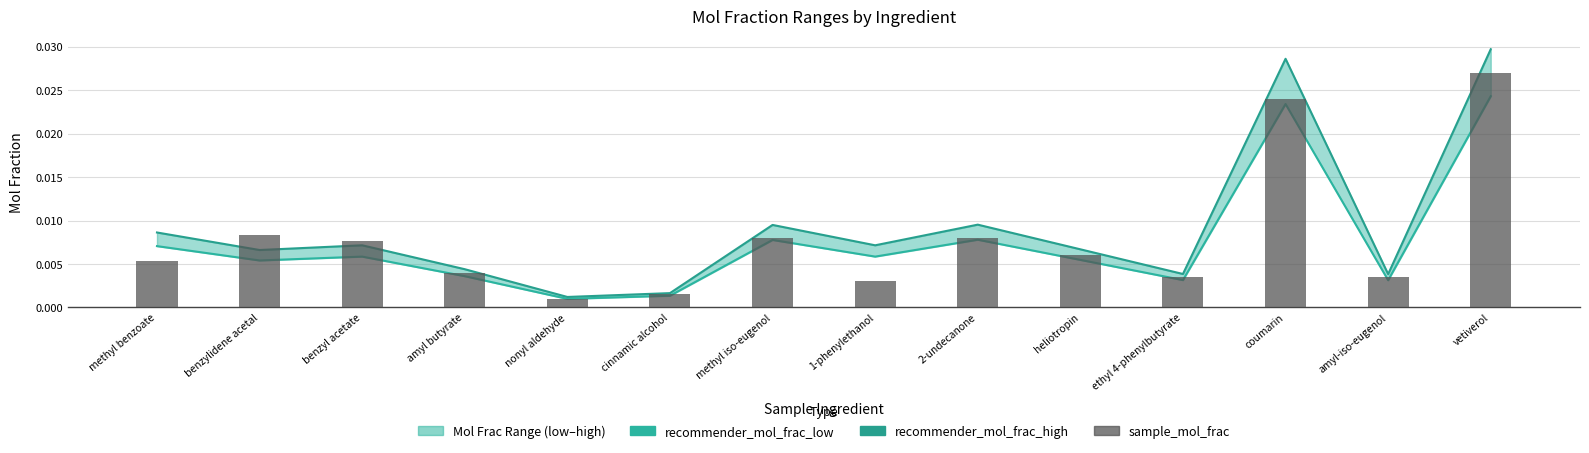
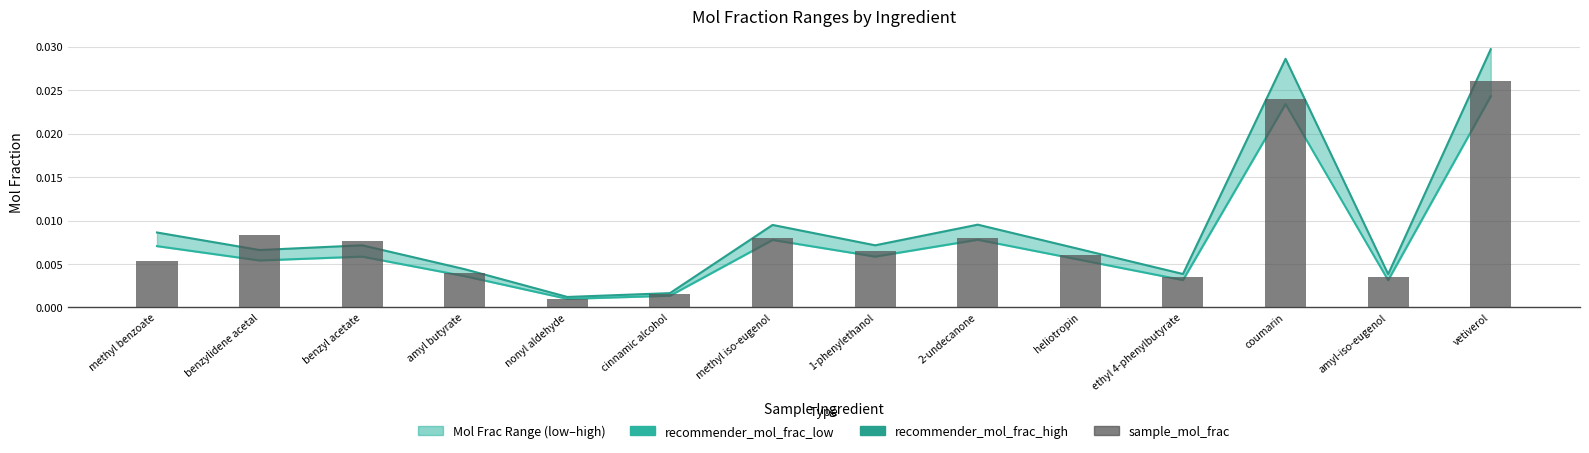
  {
    "sample_mol_frac": {
      "methyl benzoate": 0.005,
      "benzylidene acetal": 0.008,
      "benzyl acetate": 0.008,
      "amyl butyrate": 0.004,
      "nonyl aldehyde": 0.001,
      "cinnamic alcohol": 0.002,
      "methyl iso-eugenol": 0.008,
-     "1-phenylethanol": 0.003,
+     "1-phenylethanol": 0.007,
      "2-undecanone": 0.008,
      "heliotropin": 0.006,
      "ethyl 4-phenylbutyrate": 0.004,
      "coumarin": 0.024,
      "amyl-iso-eugenol": 0.004,
-     "vetiverol": 0.027
+     "vetiverol": 0.026
    }
  }
